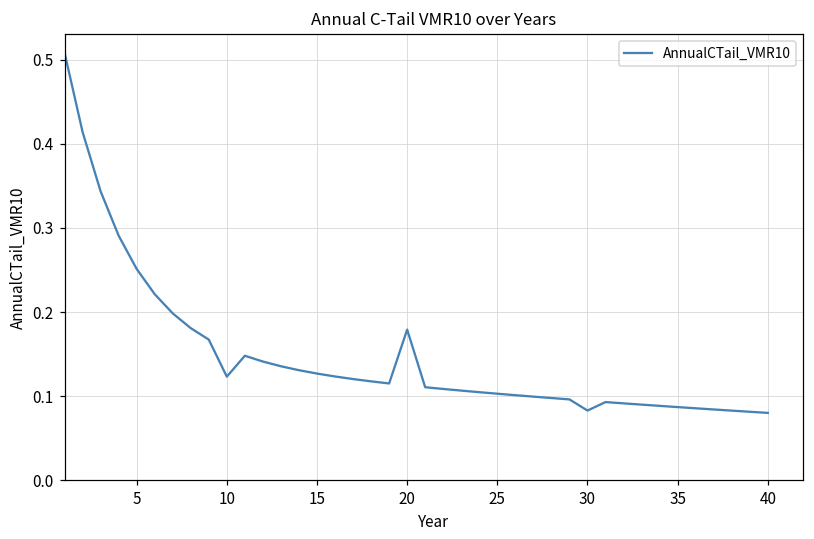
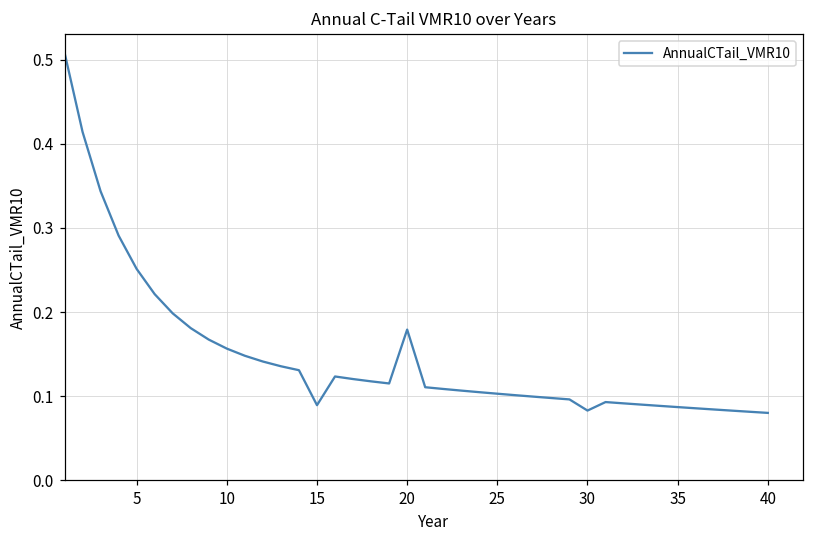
  {
    "5": 0.25,
-   "10": 0.12,
-   "15": 0.13,
+   "10": 0.16,
+   "15": 0.09,
    "20": 0.18,
    "25": 0.10,
    "30": 0.08,
    "35": 0.09,
    "40": 0.08
  }
